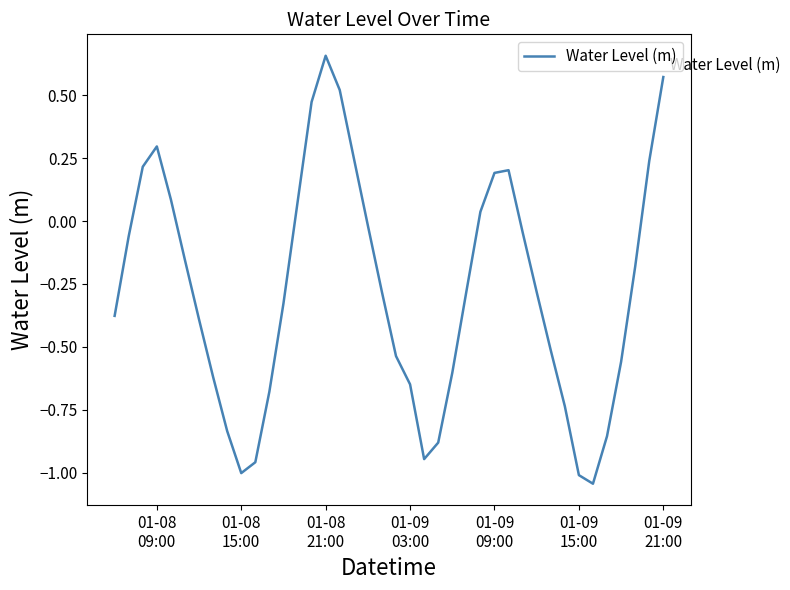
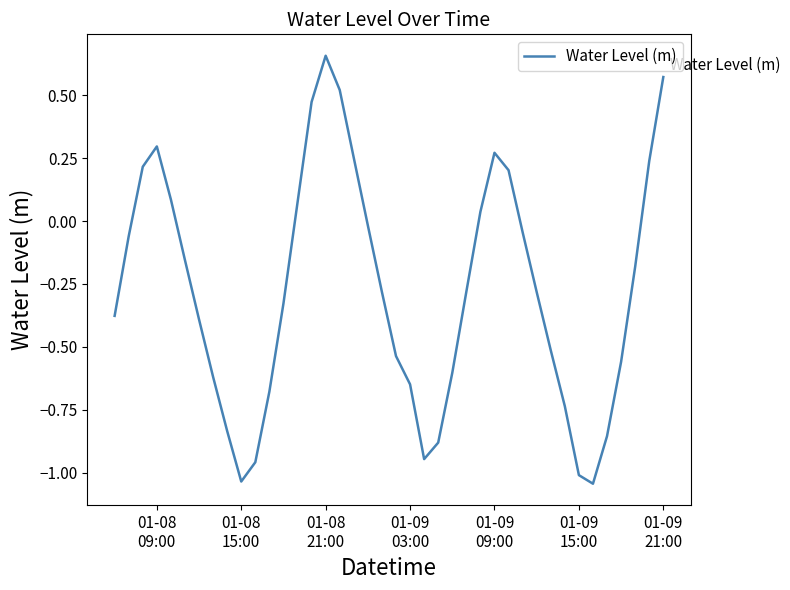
  {
    "01-08 09:00": 0.30,
-   "01-08 15:00": -1.00,
+   "01-08 15:00": -1.04,
    "01-08 21:00": 0.66,
    "01-09 03:00": -0.65,
-   "01-09 09:00": 0.19,
+   "01-09 09:00": 0.27,
    "01-09 15:00": -1.01,
    "01-09 21:00": 0.57
  }
